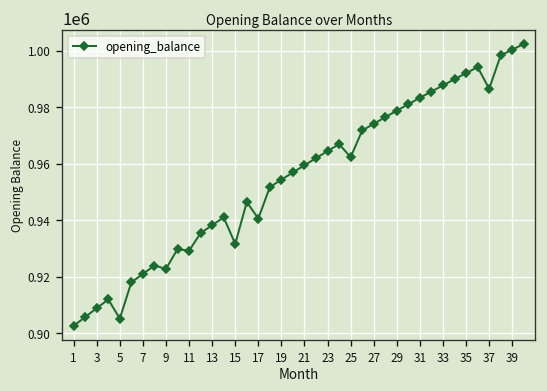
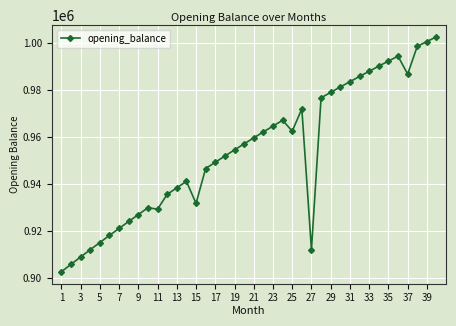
  {
    "1": 903000,
    "3": 909000,
-   "5": 905000,
+   "5": 915000,
    "7": 921000,
-   "9": 923000,
+   "9": 927000,
    "11": 929000,
    "13": 938000,
    "15": 932000,
-   "17": 941000,
+   "17": 949000,
    "19": 954000,
    "21": 960000,
    "23": 965000,
    "25": 962000,
-   "27": 974000,
+   "27": 912000,
    "29": 979000,
    "31": 983000,
    "33": 988000,
    "35": 992000,
    "37": 987000,
    "39": 1000000
  }
